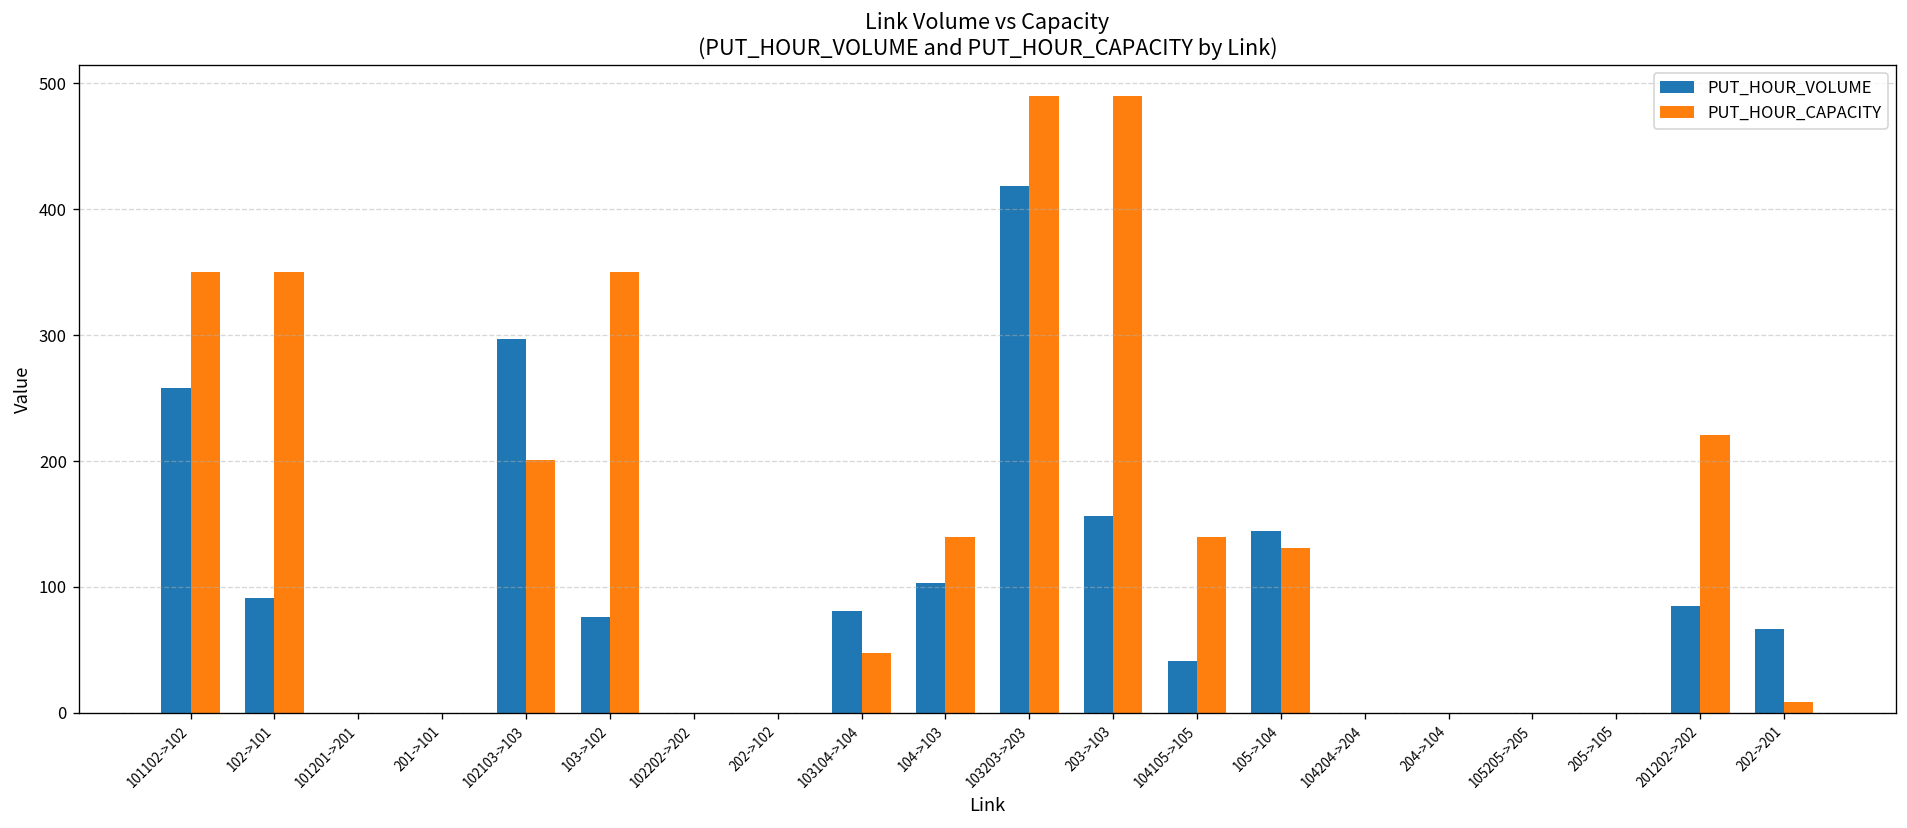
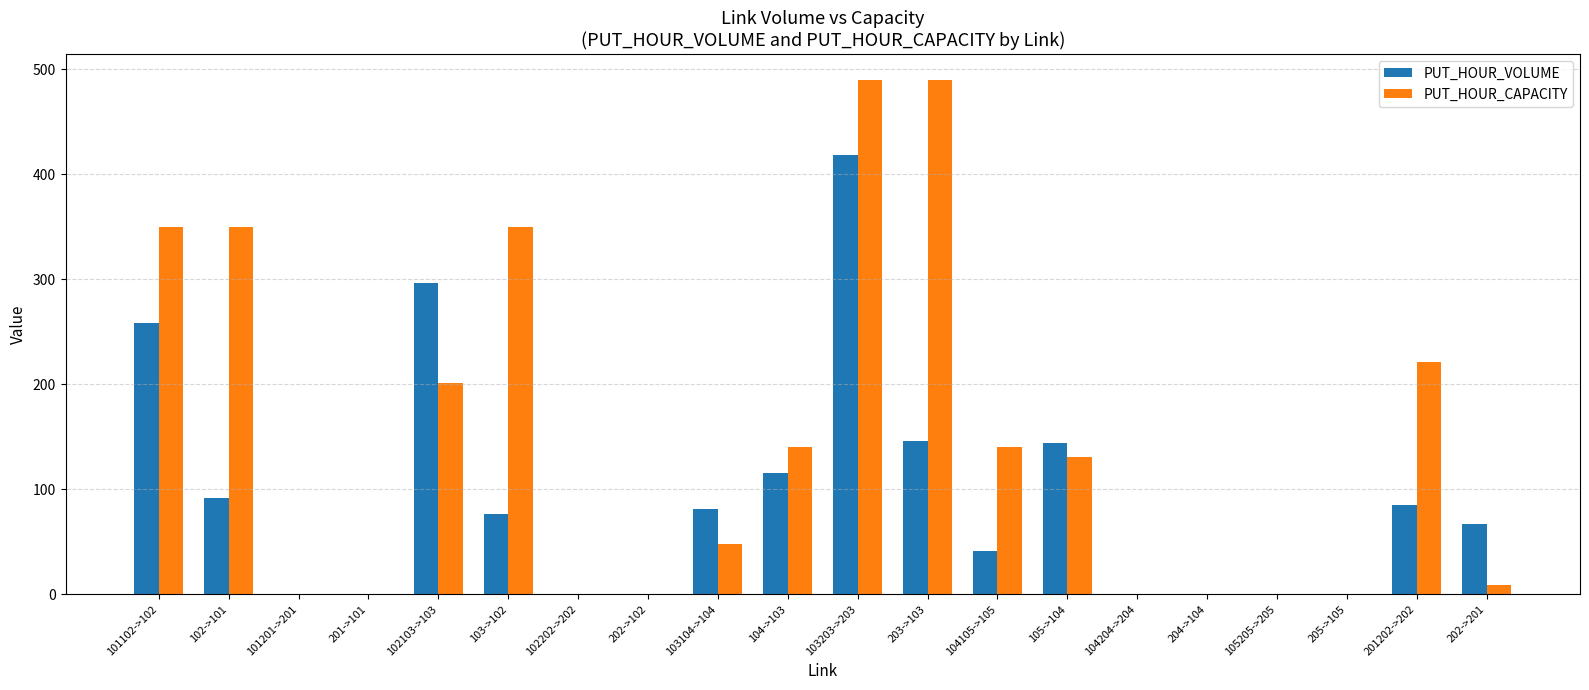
  {
    "PUT_HOUR_VOLUME": {
      "101102->102": 258,
      "102->101": 92,
      "101201->201": 0,
      "201->101": 0,
      "102103->103": 296,
      "103->102": 76,
      "102202->202": 0,
      "202->102": 0,
      "103104->104": 81,
-     "104->103": 103,
+     "104->103": 116,
      "103203->203": 419,
-     "203->103": 156,
+     "203->103": 146,
      "104105->105": 41,
      "105->104": 144,
      "104204->204": 0,
      "204->104": 0,
      "105205->205": 0,
      "205->105": 0,
      "201202->202": 85,
      "202->201": 67
    },
    "PUT_HOUR_CAPACITY": {
      "101102->102": 350,
      "102->101": 350,
      "101201->201": 0,
      "201->101": 0,
      "102103->103": 201,
      "103->102": 350,
      "102202->202": 0,
      "202->102": 0,
      "103104->104": 48,
      "104->103": 140,
      "103203->203": 490,
      "203->103": 490,
      "104105->105": 140,
      "105->104": 131,
      "104204->204": 0,
      "204->104": 0,
      "105205->205": 0,
      "205->105": 0,
      "201202->202": 221,
      "202->201": 9
    }
  }
